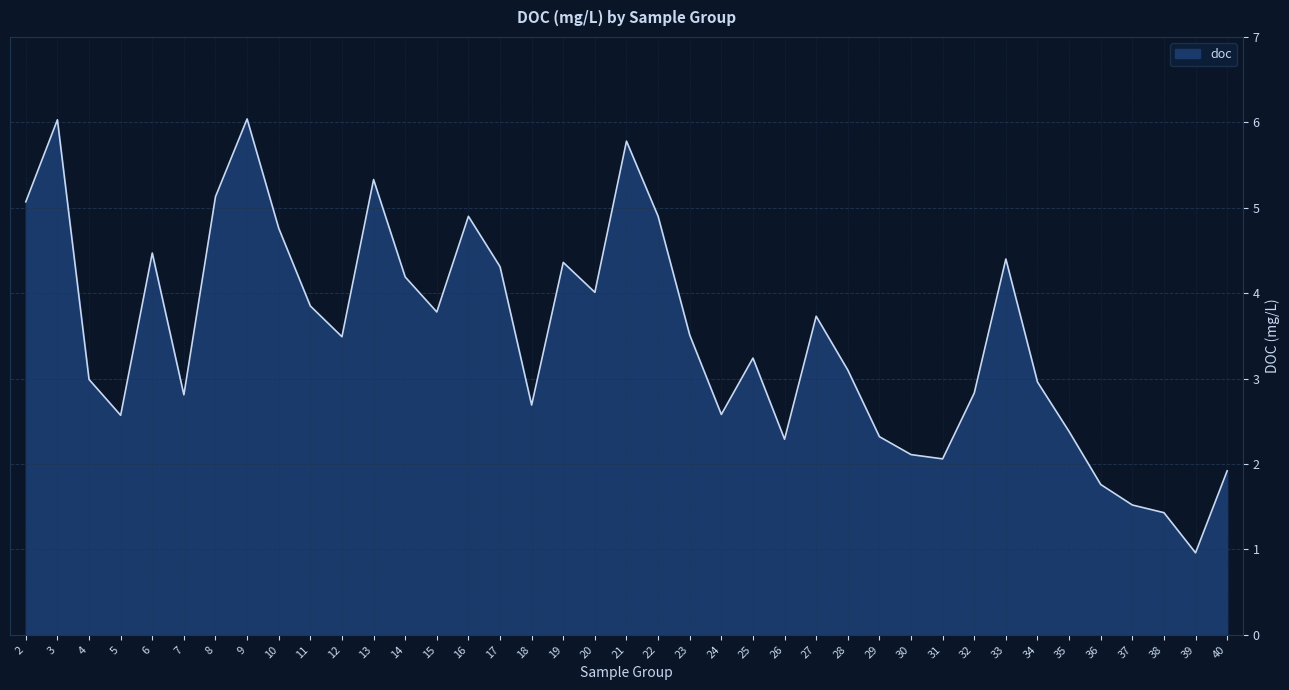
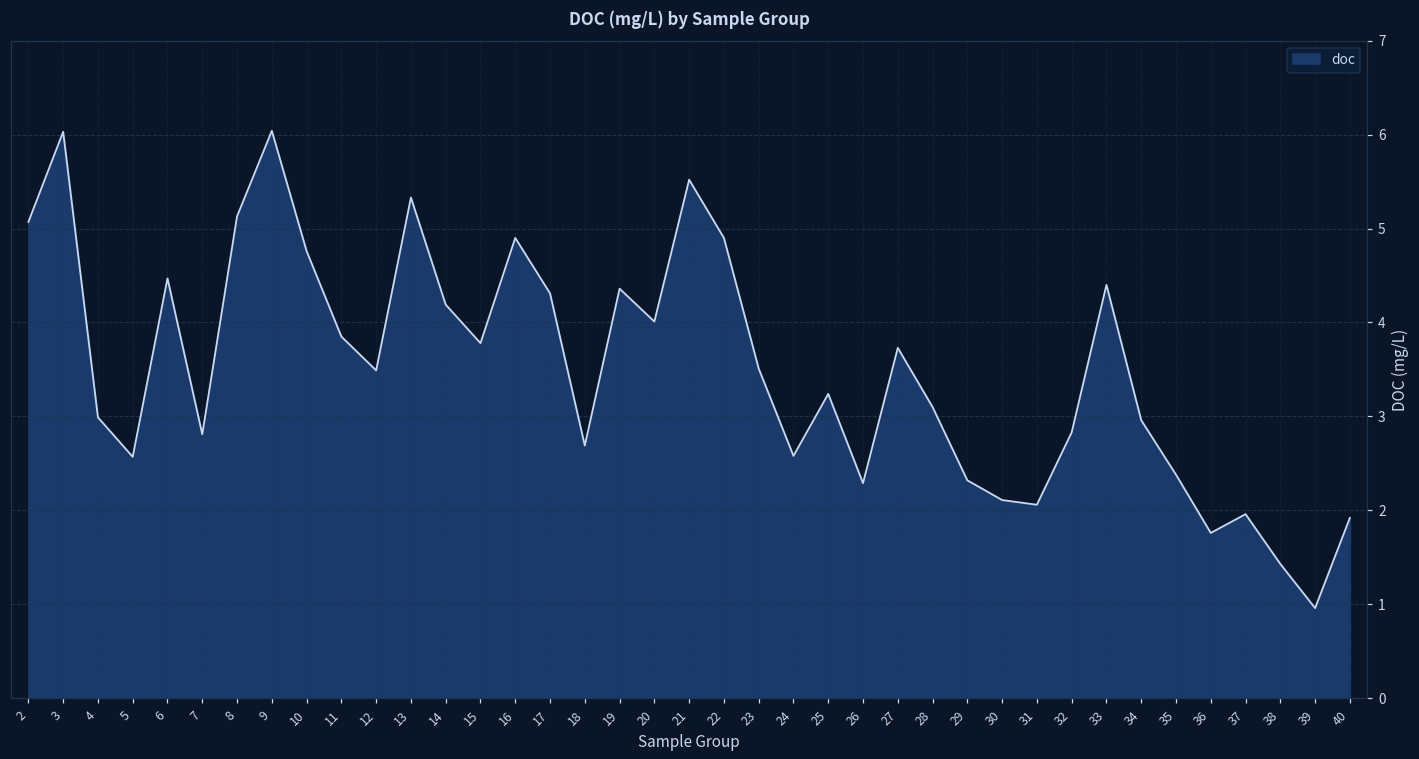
  {
    "2": 5.1,
    "3": 6.0,
    "4": 3.0,
    "5": 2.6,
    "6": 4.5,
    "7": 2.8,
    "8": 5.1,
    "9": 6.0,
    "10": 4.8,
    "11": 3.9,
    "12": 3.5,
    "13": 5.3,
    "14": 4.2,
    "15": 3.8,
    "16": 4.9,
    "17": 4.3,
    "18": 2.7,
    "19": 4.4,
    "20": 4.0,
-   "21": 5.8,
+   "21": 5.5,
    "22": 4.9,
    "23": 3.5,
    "24": 2.6,
    "25": 3.2,
    "26": 2.3,
    "27": 3.7,
    "28": 3.1,
    "29": 2.3,
    "30": 2.1,
    "31": 2.1,
    "32": 2.8,
    "33": 4.4,
    "34": 3.0,
    "35": 2.4,
    "36": 1.8,
-   "37": 1.5,
+   "37": 2.0,
    "38": 1.4,
    "39": 1.0,
    "40": 1.9
  }
